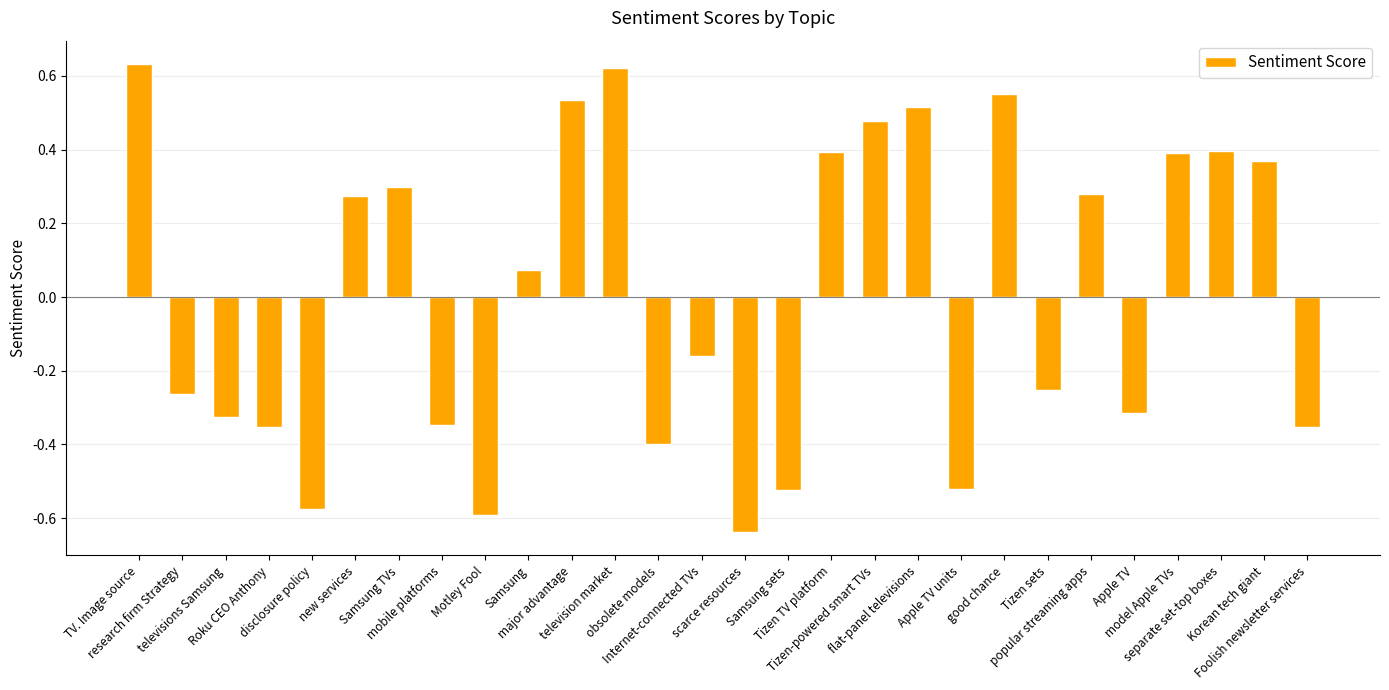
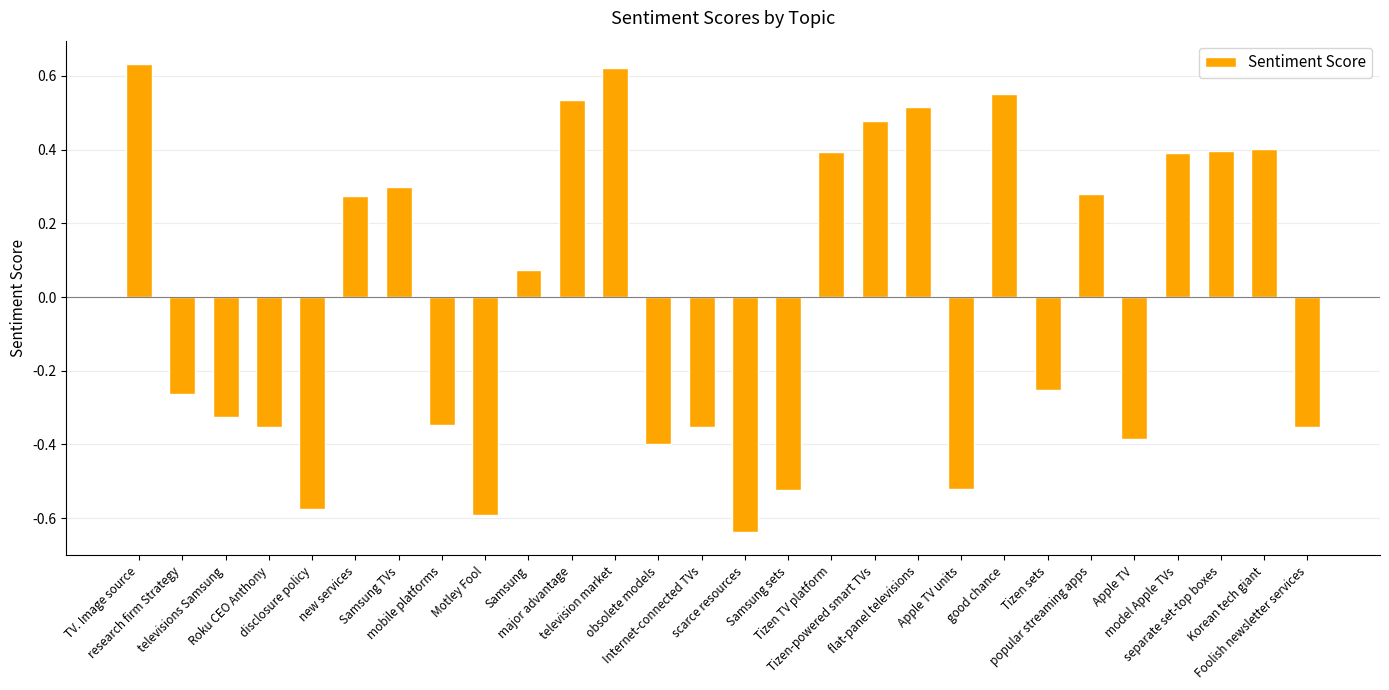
  {
    "TV. Image source": 0.63,
    "research firm Strategy": -0.26,
    "televisions Samsung": -0.32,
    "Roku CEO Anthony": -0.35,
    "disclosure policy": -0.58,
    "new services": 0.28,
    "Samsung TVs": 0.30,
    "mobile platforms": -0.35,
    "Motley Fool": -0.59,
    "Samsung": 0.07,
    "major advantage": 0.53,
    "television market": 0.62,
    "obsolete models": -0.40,
-   "Internet-connected TVs": -0.16,
+   "Internet-connected TVs": -0.35,
    "scarce resources": -0.64,
    "Samsung sets": -0.52,
    "Tizen TV platform": 0.39,
    "Tizen-powered smart TVs": 0.48,
    "flat-panel televisions": 0.51,
    "Apple TV units": -0.52,
    "good chance": 0.55,
    "Tizen sets": -0.25,
    "popular streaming apps": 0.28,
-   "Apple TV": -0.31,
+   "Apple TV": -0.39,
    "model Apple TVs": 0.39,
    "separate set-top boxes": 0.40,
-   "Korean tech giant": 0.37,
+   "Korean tech giant": 0.40,
    "Foolish newsletter services": -0.35
  }
